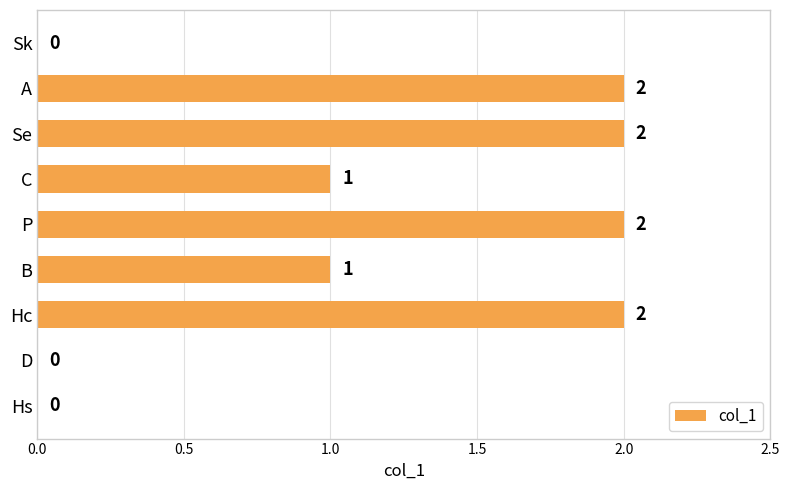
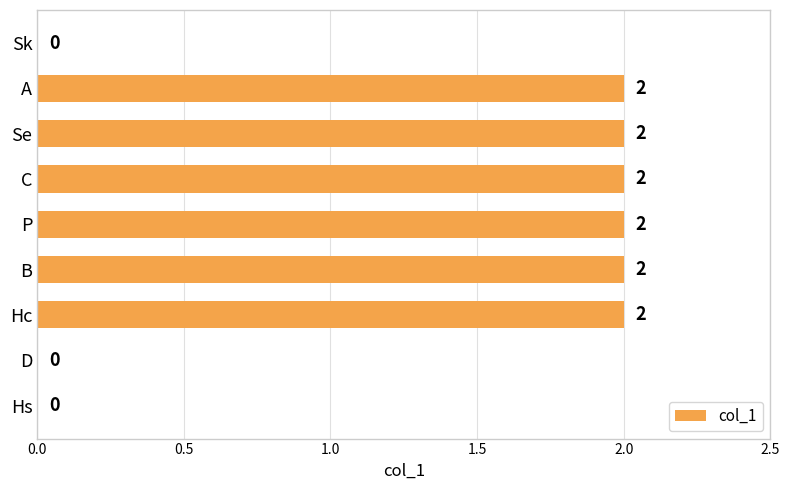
  {
    "Sk": 0,
    "A": 2,
    "Se": 2,
-   "C": 1,
+   "C": 2,
    "P": 2,
-   "B": 1,
+   "B": 2,
    "Hc": 2,
    "D": 0,
    "Hs": 0
  }
